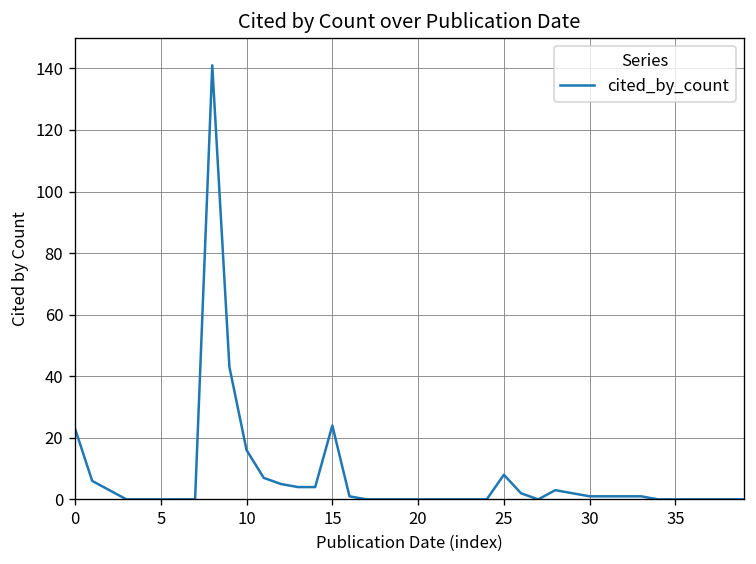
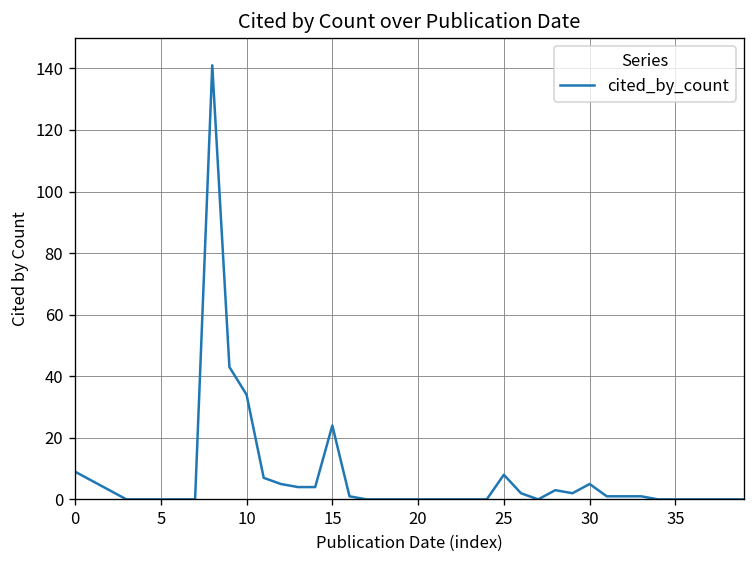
  {
-   "0": 23,
+   "0": 9,
    "5": 0,
-   "10": 16,
+   "10": 34,
    "15": 24,
    "20": 0,
    "25": 8,
-   "30": 1,
+   "30": 5,
    "35": 0
  }
